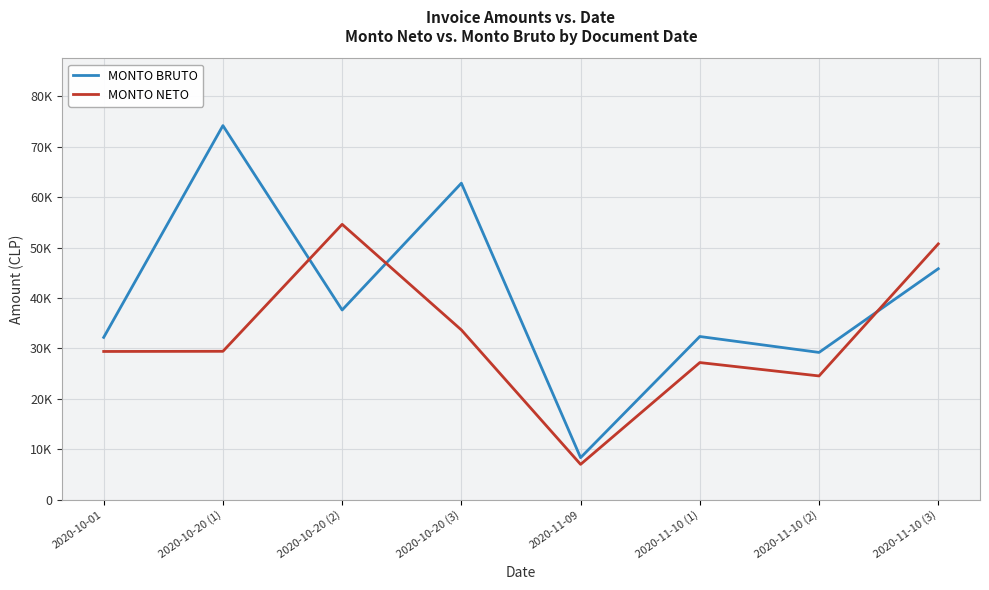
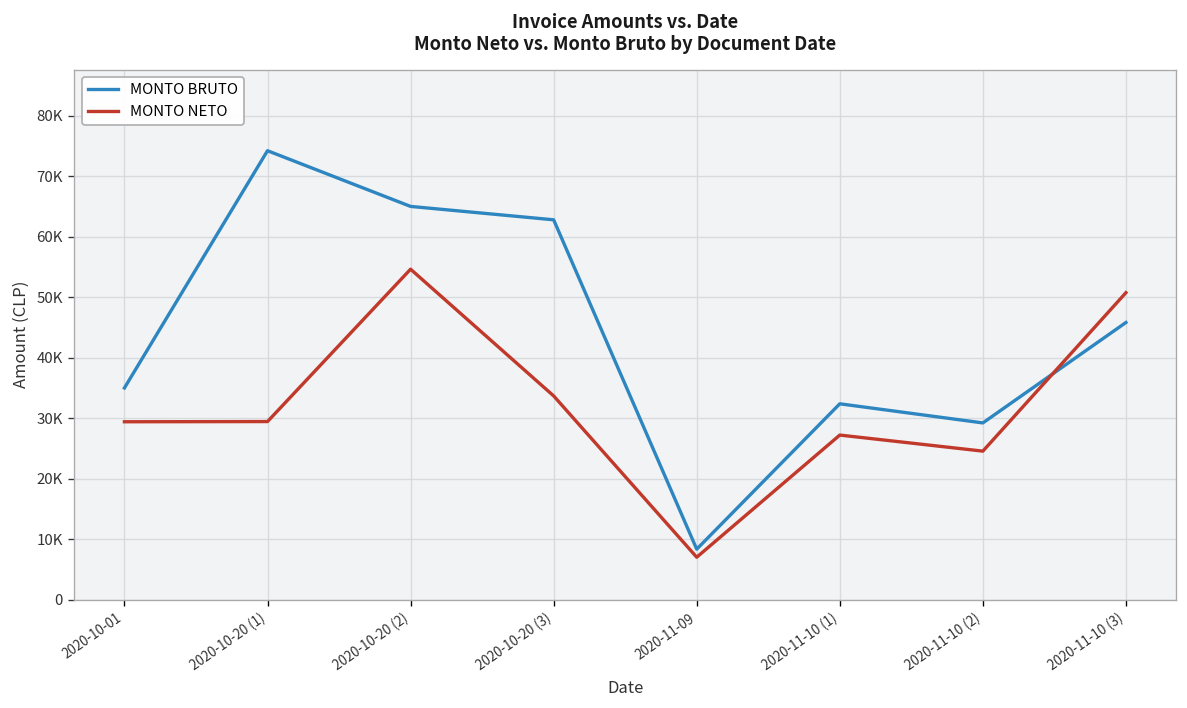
  {
    "MONTO BRUTO": {
-     "2020-10-01": 32000,
+     "2020-10-01": 35000,
      "2020-10-20 (1)": 74000,
-     "2020-10-20 (2)": 38000,
+     "2020-10-20 (2)": 65000,
      "2020-10-20 (3)": 63000,
      "2020-11-09": 8000,
      "2020-11-10 (1)": 32000,
      "2020-11-10 (2)": 29000,
      "2020-11-10 (3)": 46000
    },
    "MONTO NETO": {
      "2020-10-01": 29000,
      "2020-10-20 (1)": 29000,
      "2020-10-20 (2)": 55000,
      "2020-10-20 (3)": 34000,
      "2020-11-09": 7000,
      "2020-11-10 (1)": 27000,
      "2020-11-10 (2)": 25000,
      "2020-11-10 (3)": 51000
    }
  }
